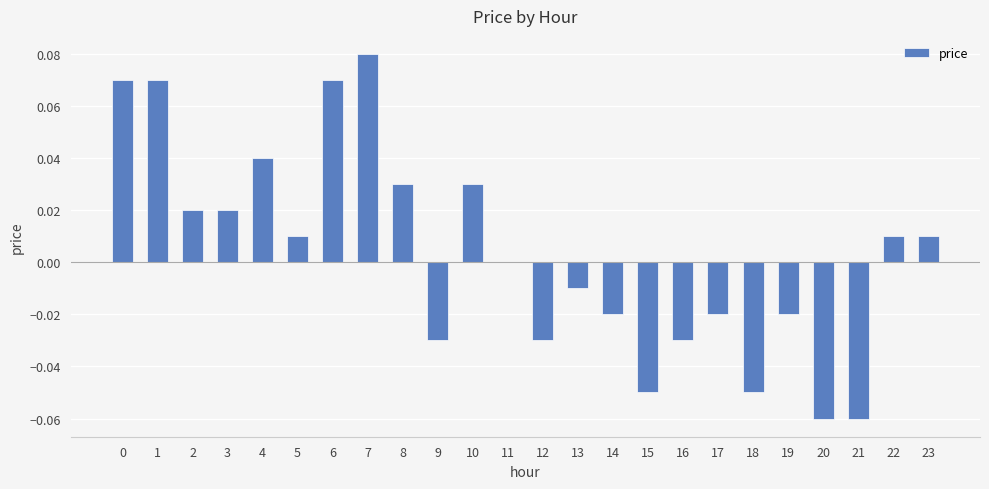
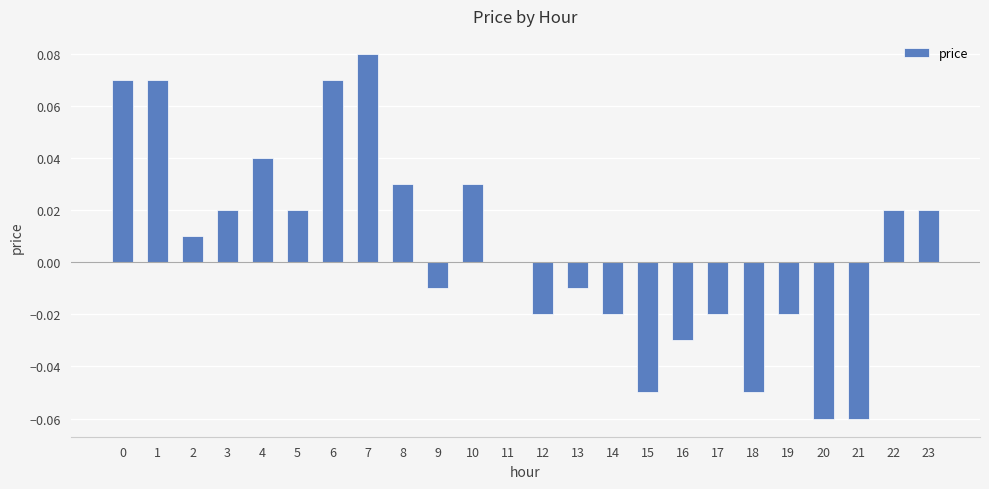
  {
    "0": 0.07,
    "1": 0.07,
-   "2": 0.02,
+   "2": 0.01,
    "3": 0.02,
    "4": 0.04,
-   "5": 0.01,
+   "5": 0.02,
    "6": 0.07,
    "7": 0.08,
    "8": 0.03,
-   "9": -0.03,
+   "9": -0.01,
    "10": 0.03,
    "11": 0.00,
-   "12": -0.03,
+   "12": -0.02,
    "13": -0.01,
    "14": -0.02,
    "15": -0.05,
    "16": -0.03,
    "17": -0.02,
    "18": -0.05,
    "19": -0.02,
    "20": -0.06,
    "21": -0.06,
-   "22": 0.01,
-   "23": 0.01
+   "22": 0.02,
+   "23": 0.02
  }
